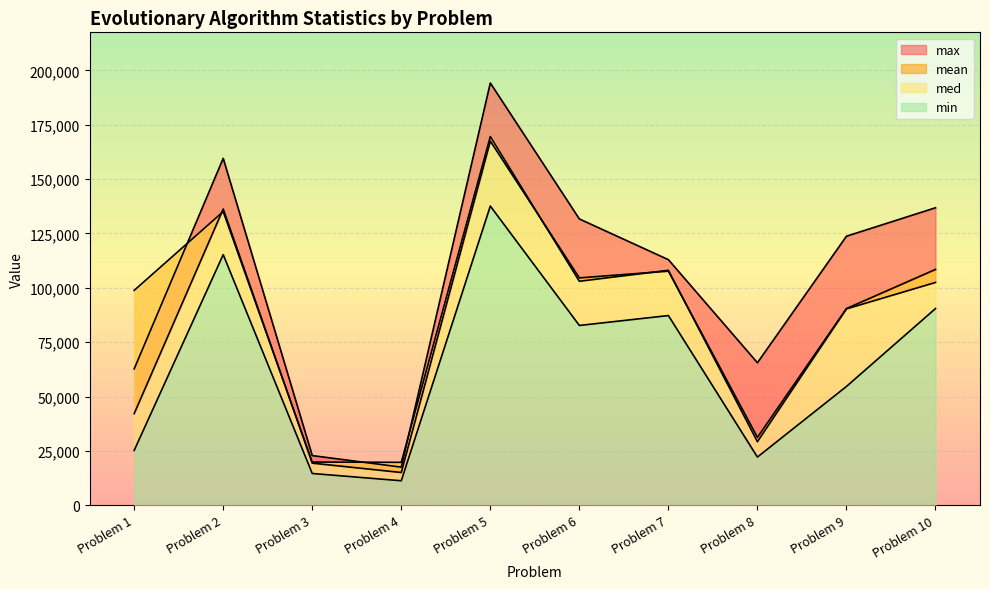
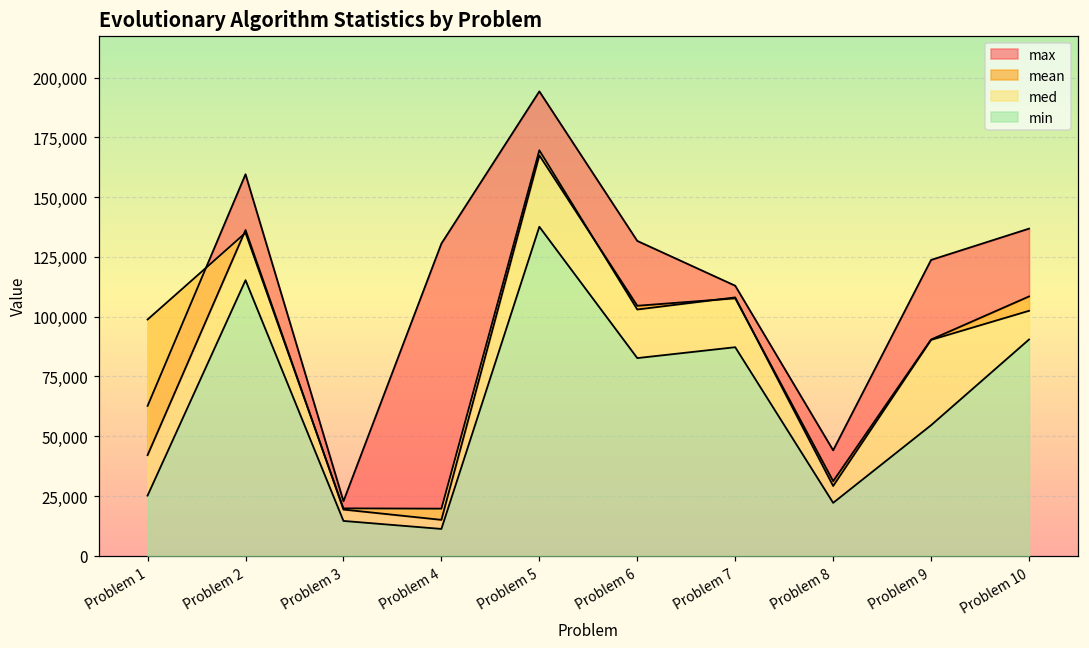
  {
    "max": {
      "Problem 1": "63,000",
      "Problem 2": "160,000",
      "Problem 3": "23,000",
-     "Problem 4": "18,000",
+     "Problem 4": "131,000",
      "Problem 5": "194,000",
      "Problem 6": "132,000",
      "Problem 7": "113,000",
-     "Problem 8": "66,000",
+     "Problem 8": "44,000",
      "Problem 9": "124,000",
      "Problem 10": "137,000"
    },
    "med": {
      "Problem 6": "103,000",
      "Problem 8": "29,000",
      "Problem 10": "102,000"
    },
    "min": {
      "Problem 1": "25,000",
      "Problem 2": "115,000",
      "Problem 3": "15,000",
      "Problem 4": "11,000",
      "Problem 5": "138,000",
      "Problem 6": "83,000",
      "Problem 7": "87,000",
      "Problem 8": "22,000",
      "Problem 9": "55,000",
      "Problem 10": "90,000"
    }
  }
